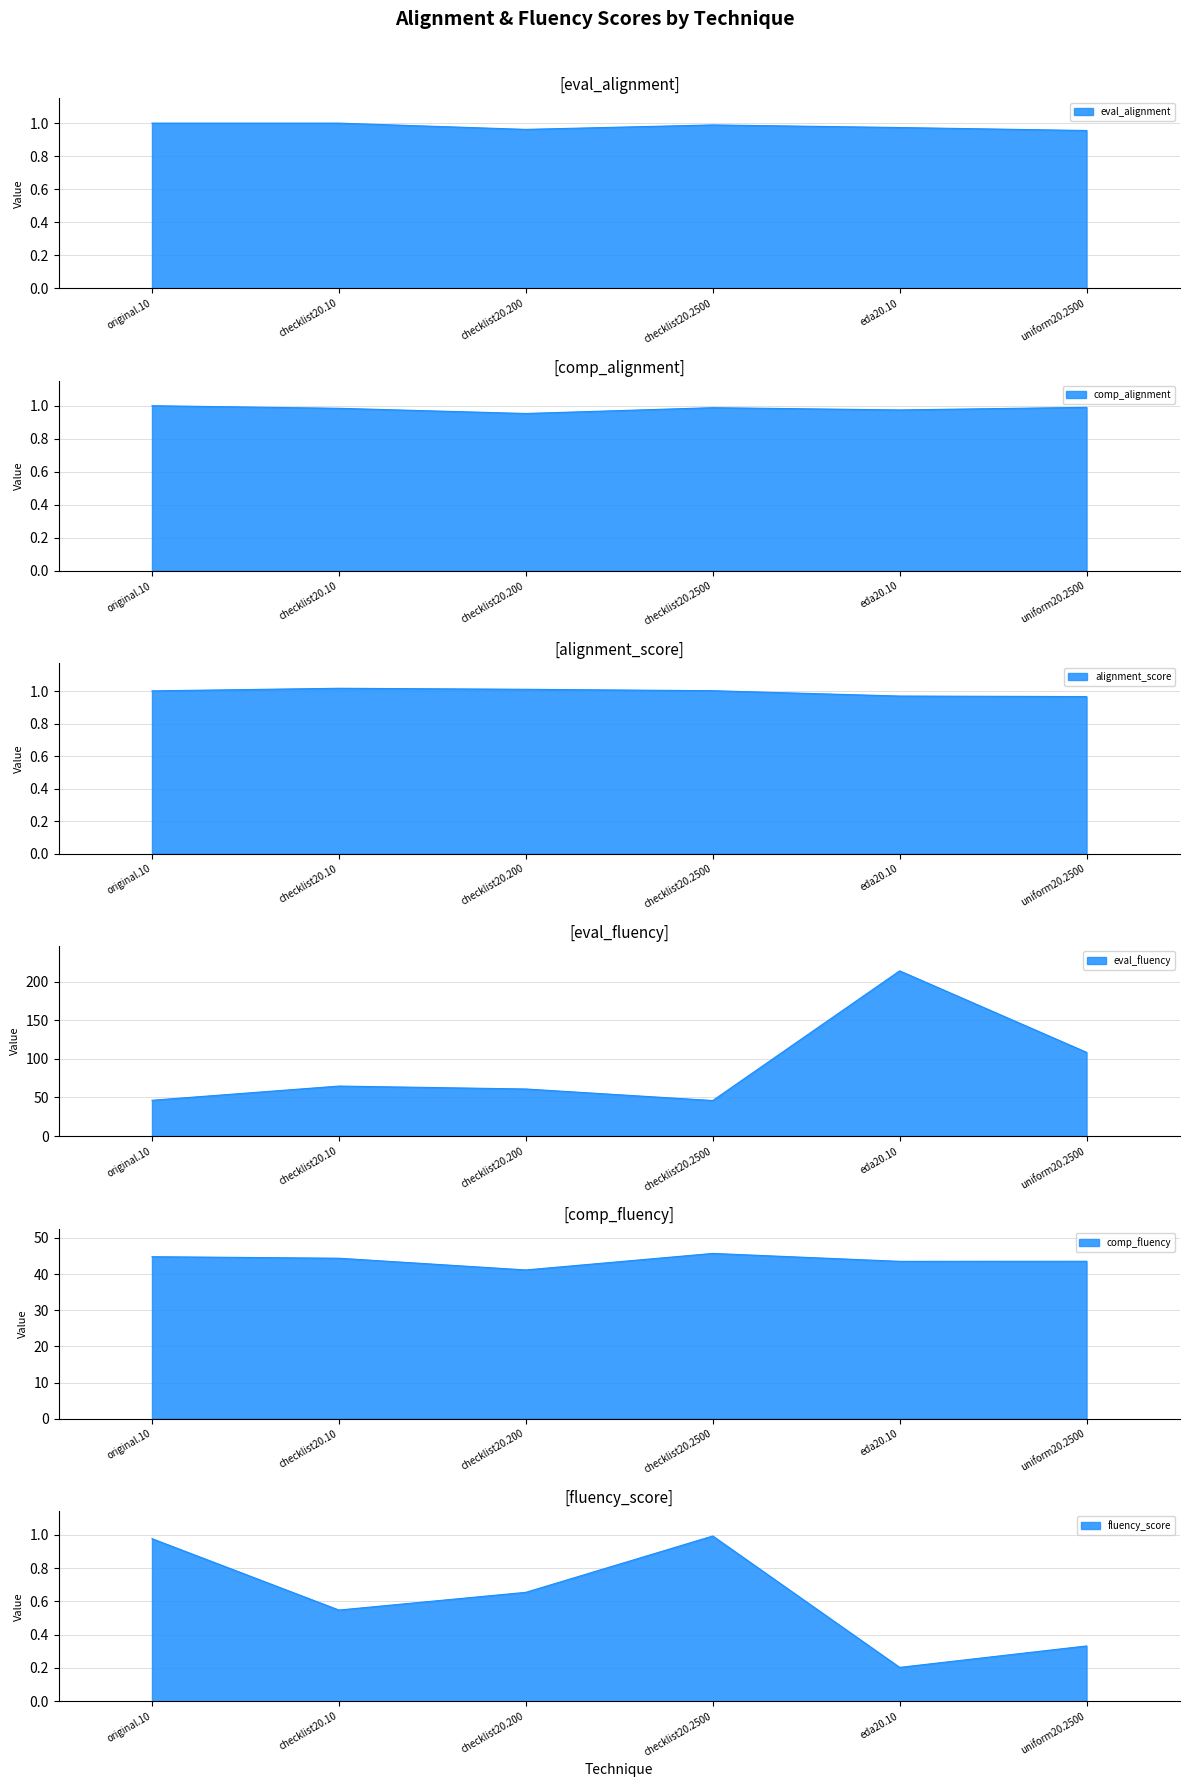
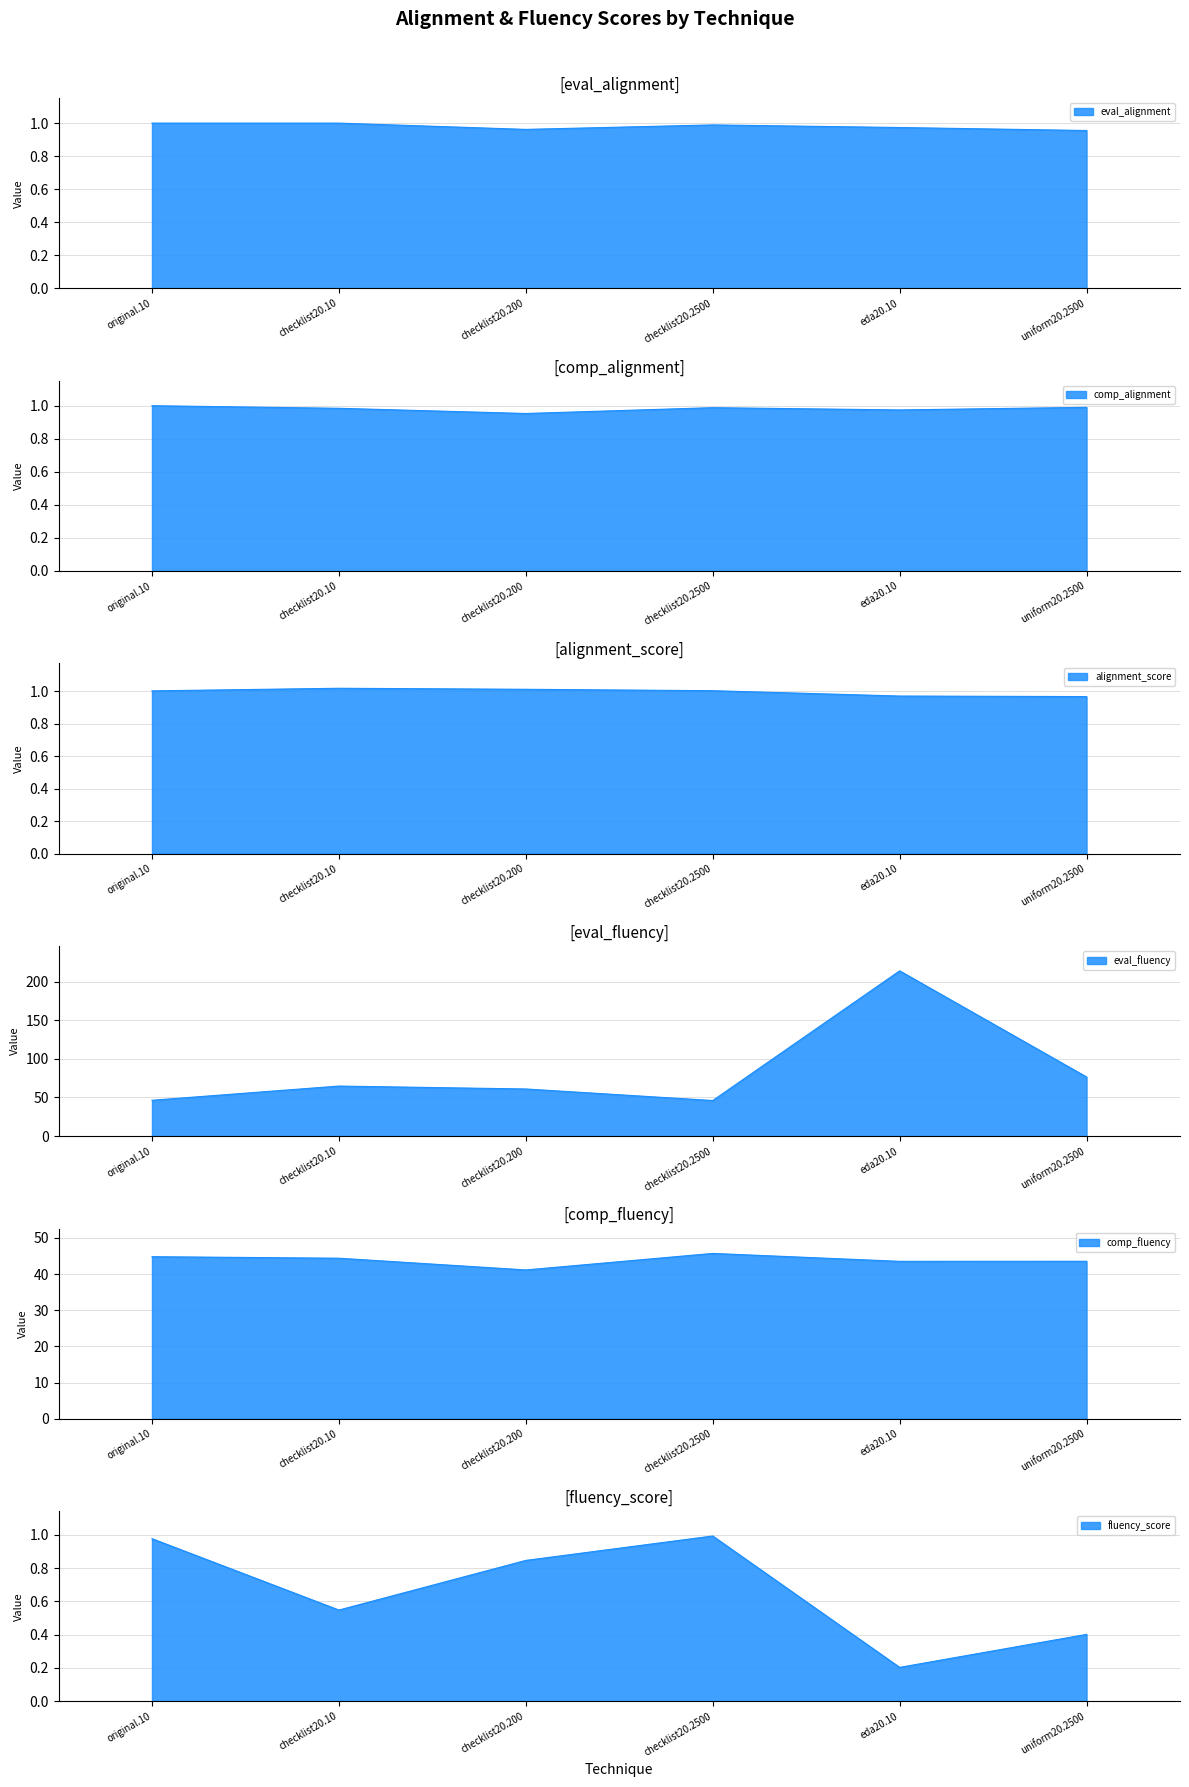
  {
    "[eval_alignment]": {
      "original.10": 1.00,
      "checklist20.10": 1.00,
      "checklist20.200": 0.96,
      "checklist20.2500": 0.99,
      "eda20.10": 0.97,
      "uniform20.2500": 0.96
    },
    "[comp_alignment]": {
      "original.10": 1.00,
      "checklist20.10": 0.98,
      "checklist20.200": 0.95,
      "checklist20.2500": 0.99,
      "eda20.10": 0.97,
      "uniform20.2500": 0.99
    },
    "[alignment_score]": {
      "original.10": 1.00,
      "checklist20.10": 1.02,
      "checklist20.200": 1.01,
      "checklist20.2500": 1.00,
      "eda20.10": 0.97,
      "uniform20.2500": 0.97
    },
    "[eval_fluency]": {
      "original.10": 50,
      "checklist20.10": 60,
      "checklist20.200": 60,
      "checklist20.2500": 50,
      "eda20.10": 210,
-     "uniform20.2500": 110
+     "uniform20.2500": 80
    },
    "[comp_fluency]": {
      "original.10": 45,
      "checklist20.10": 44,
      "checklist20.200": 41,
      "checklist20.2500": 46,
      "eda20.10": 44,
      "uniform20.2500": 44
    },
    "[fluency_score]": {
      "original.10": 0.98,
      "checklist20.10": 0.55,
-     "checklist20.200": 0.65,
+     "checklist20.200": 0.85,
      "checklist20.2500": 0.99,
      "eda20.10": 0.20,
-     "uniform20.2500": 0.33
+     "uniform20.2500": 0.40
    }
  }
